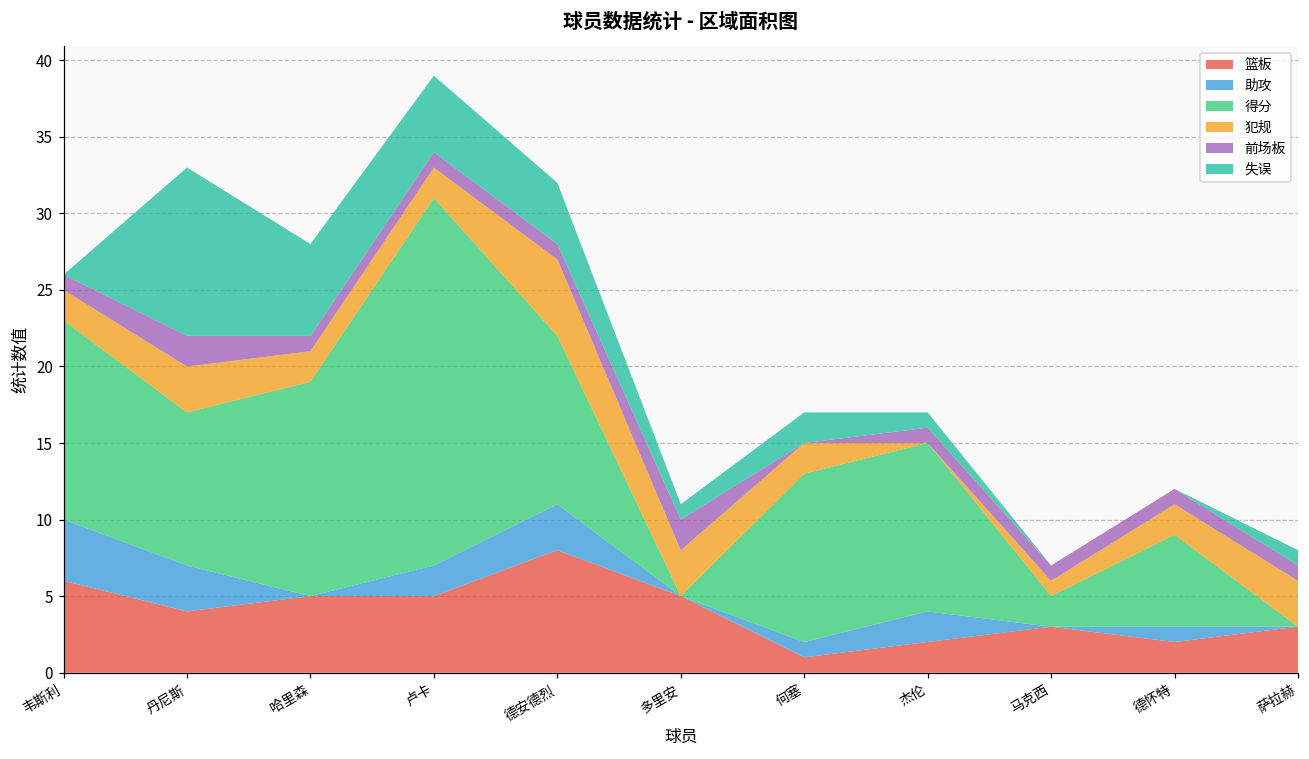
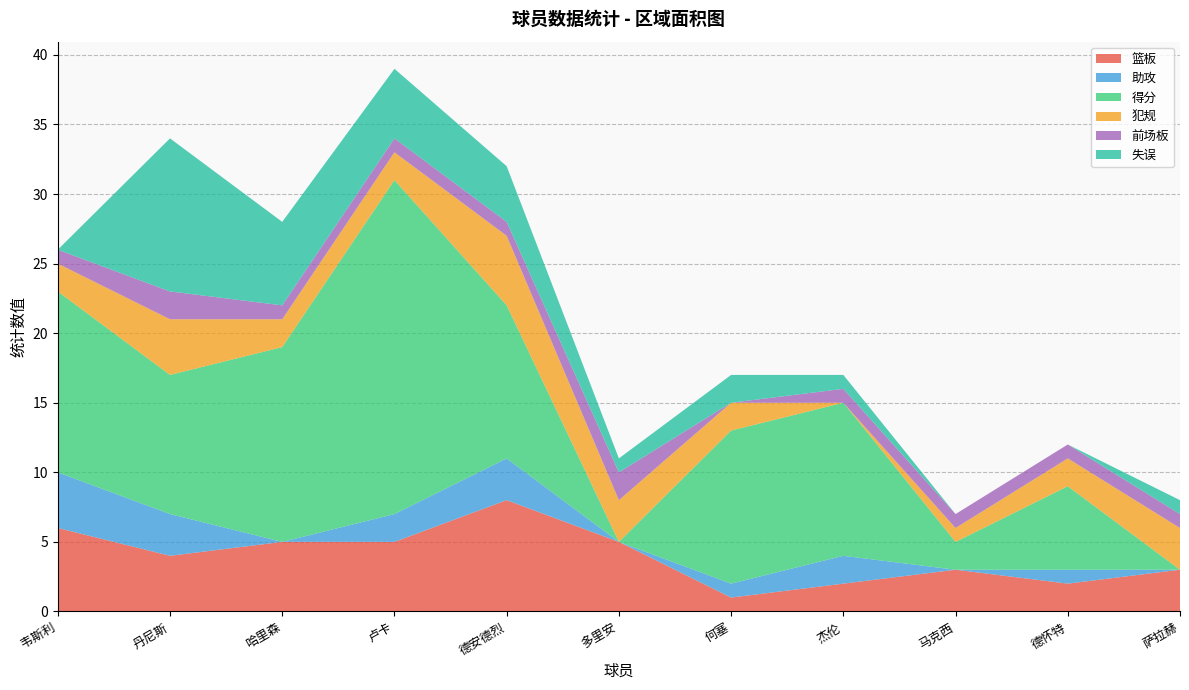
  {
    "篮板": {
      "韦斯利": 6,
      "丹尼斯": 4,
      "卢卡": 5,
      "德安德烈": 8,
      "何塞": 1,
      "杰伦": 2,
      "德怀特": 2
    },
    "助攻": {
      "韦斯利": 4,
      "丹尼斯": 3,
      "卢卡": 2,
      "德安德烈": 3,
      "何塞": 1,
      "杰伦": 2,
      "德怀特": 1
    },
    "犯规": {
      "韦斯利": 2,
-     "丹尼斯": 3,
+     "丹尼斯": 4,
      "哈里森": 2,
      "卢卡": 2,
      "德安德烈": 5,
      "多里安": 3,
      "马克西": 1,
      "德怀特": 2,
      "萨拉赫": 3
    },
    "前场板": {
      "丹尼斯": 2,
      "哈里森": 1,
      "卢卡": 1,
      "德安德烈": 1,
      "多里安": 2,
      "杰伦": 1,
      "萨拉赫": 1
    }
  }
